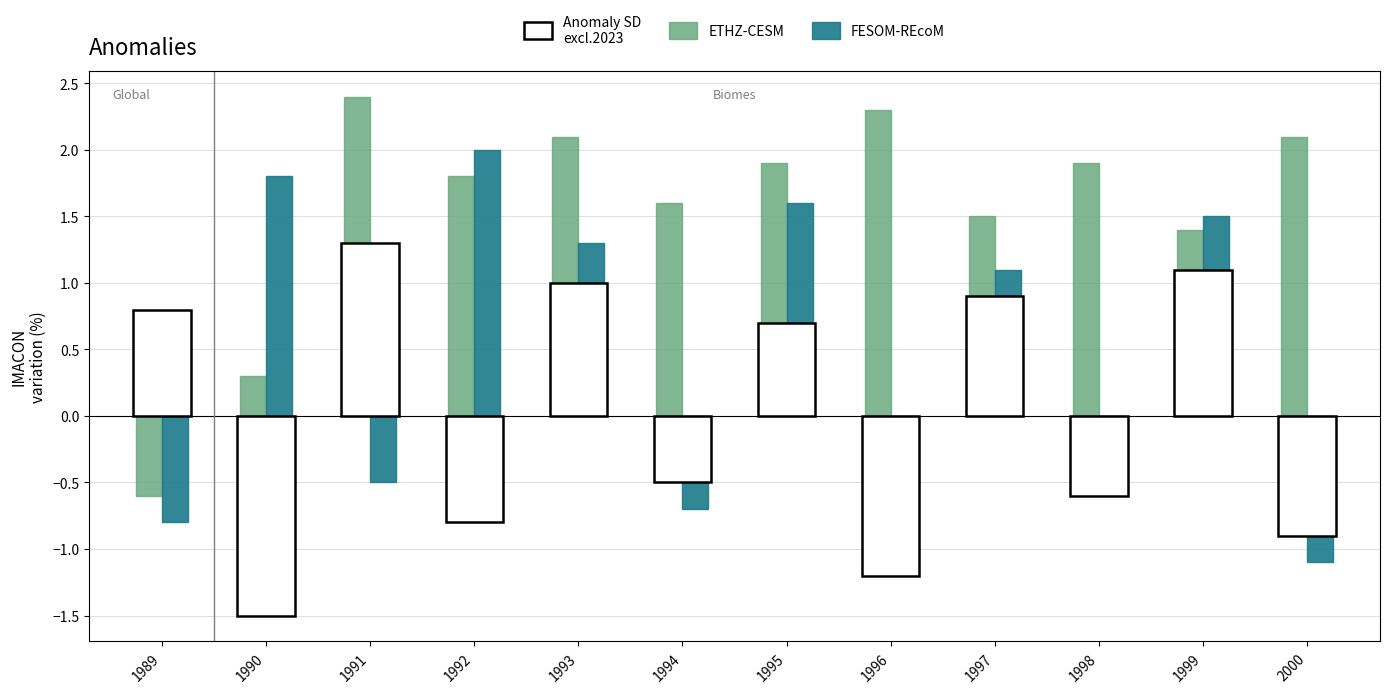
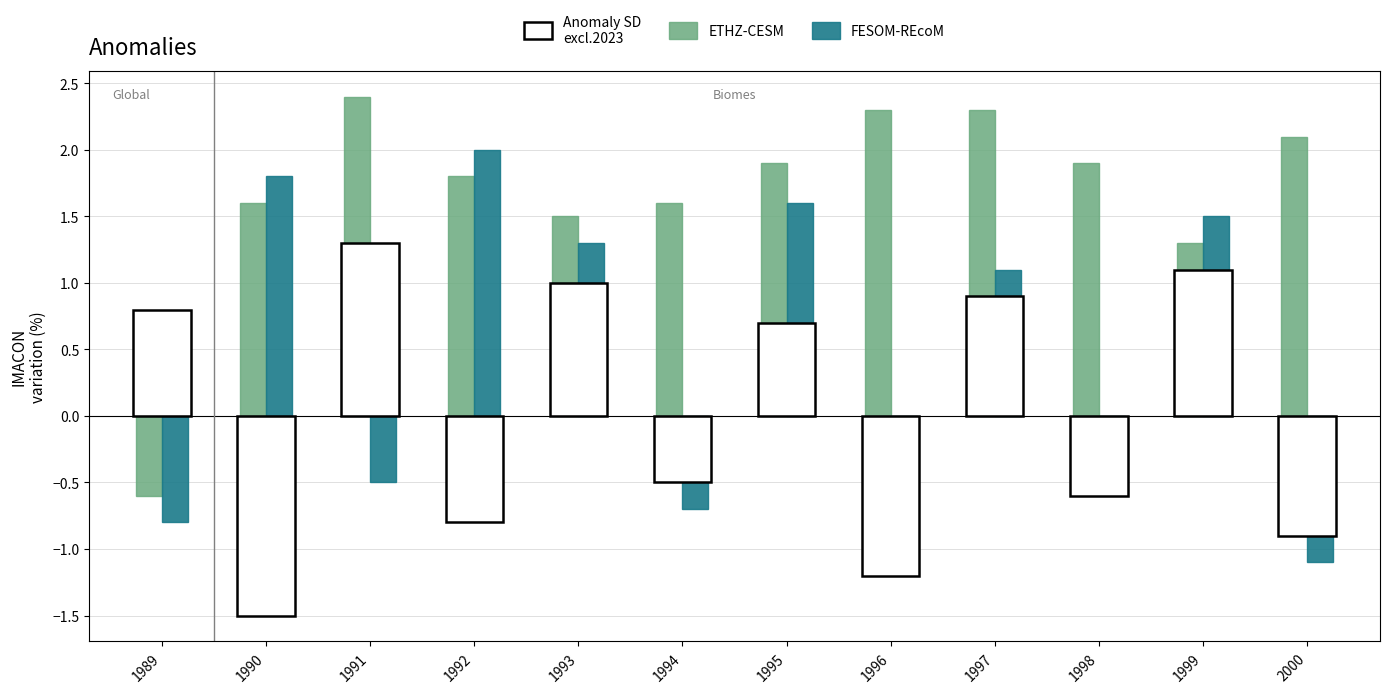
  {
    "ETHZ-CESM": {
      "1989": -0.6,
-     "1990": 0.3,
+     "1990": 1.6,
      "1991": 2.4,
      "1992": 1.8,
-     "1993": 2.1,
+     "1993": 1.5,
      "1994": 1.6,
      "1995": 1.9,
      "1996": 2.3,
-     "1997": 1.5,
+     "1997": 2.3,
      "1998": 1.9,
-     "1999": 1.4,
+     "1999": 1.3,
      "2000": 2.1
    },
    "FESOM-REcoM": {
      "1989": -0.8,
      "1990": 1.8,
      "1991": -0.5,
      "1992": 2.0,
      "1993": 1.3,
      "1994": -0.7,
      "1995": 1.6,
      "1997": 1.1,
      "1999": 1.5,
      "2000": -1.1
    }
  }
